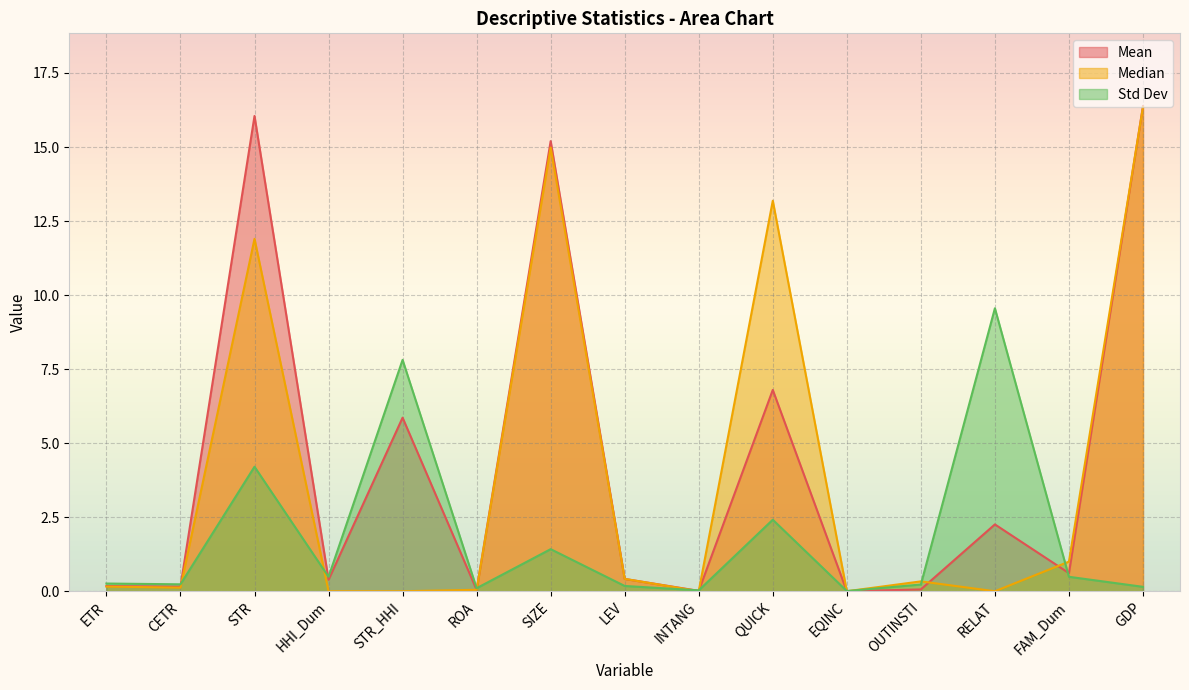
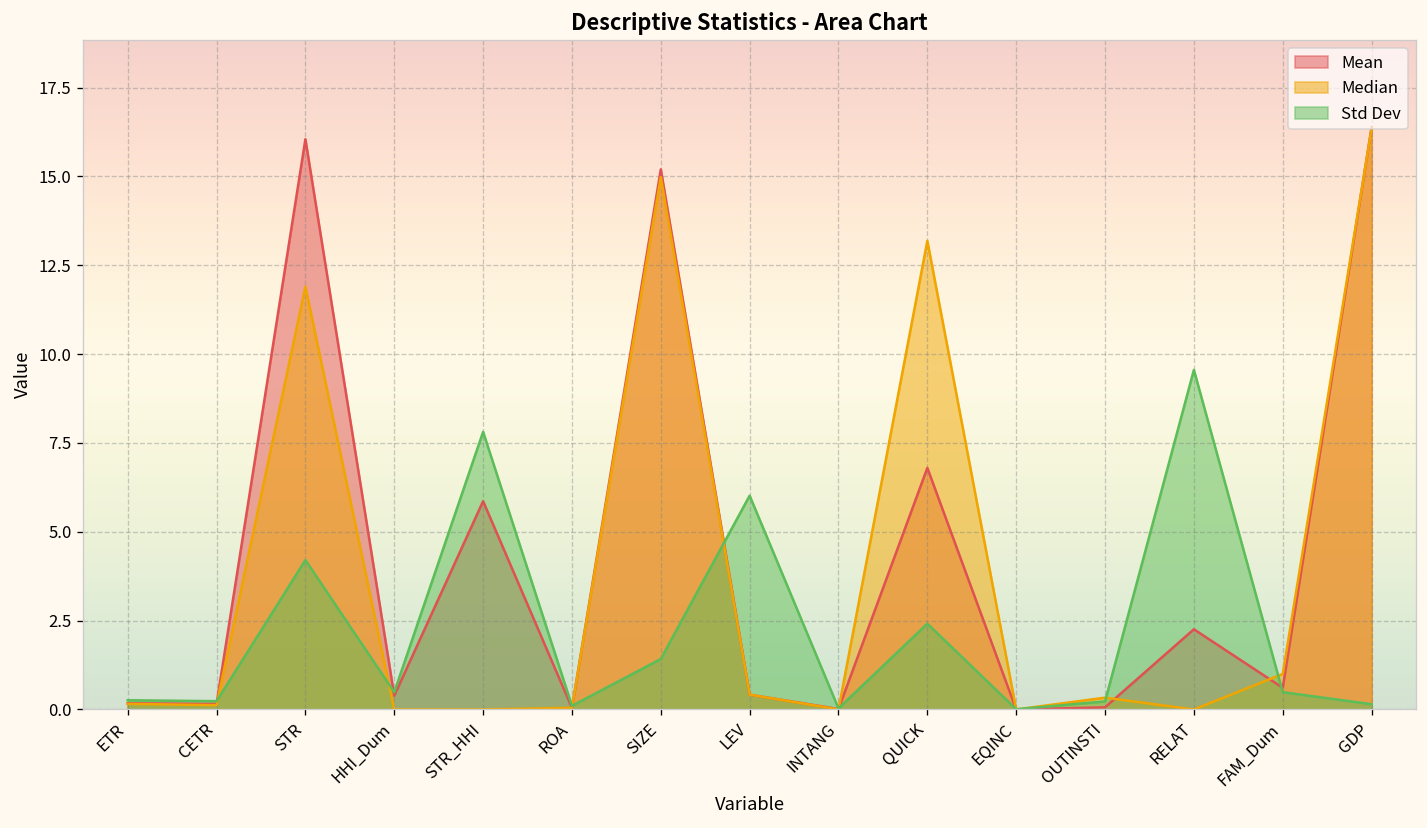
  {
    "Mean": {
      "STR": 16.0,
      "HHI_Dum": 0.4,
      "STR_HHI": 5.9,
      "SIZE": 15.2,
      "QUICK": 6.8,
      "OUTINSTI": 0.1,
      "RELAT": 2.3,
      "FAM_Dum": 0.6
    },
    "Median": {
      "STR": 11.9,
      "HHI_Dum": 0.0,
      "STR_HHI": 0.0,
      "SIZE": 15.0,
      "QUICK": 13.2,
      "OUTINSTI": 0.3,
      "RELAT": 0.0,
      "FAM_Dum": 1.0
    },
    "Std Dev": {
      "ETR": 0.3,
      "STR": 4.2,
      "HHI_Dum": 0.5,
      "STR_HHI": 7.8,
      "SIZE": 1.4,
-     "LEV": 0.2,
+     "LEV": 6.0,
      "QUICK": 2.4,
      "OUTINSTI": 0.2,
      "RELAT": 9.6,
      "FAM_Dum": 0.5,
      "GDP": 0.1
    }
  }
